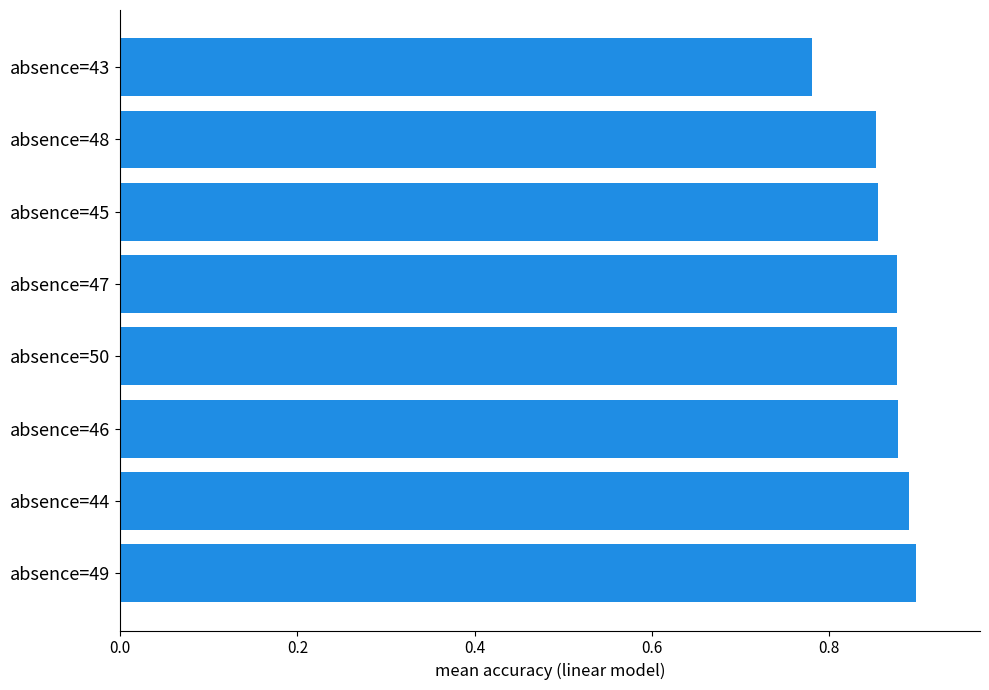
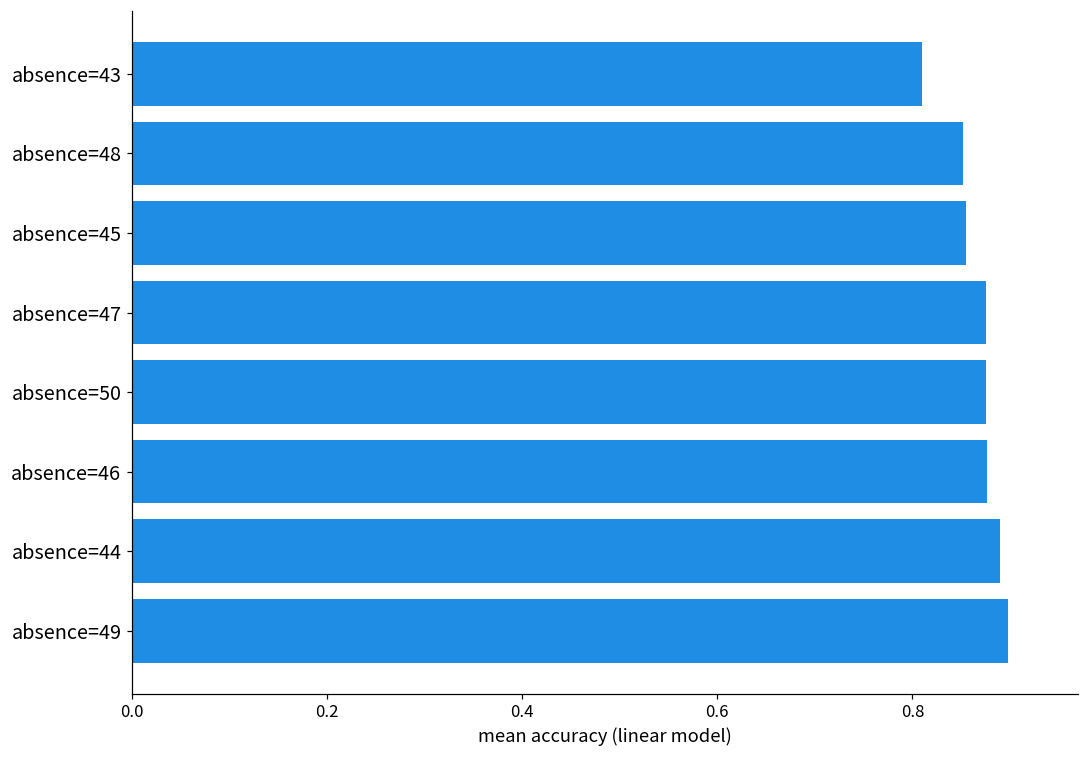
  {
-   "absence=43": 0.78,
+   "absence=43": 0.81,
    "absence=48": 0.85,
    "absence=45": 0.86,
    "absence=47": 0.88,
    "absence=50": 0.88,
    "absence=46": 0.88,
    "absence=44": 0.89,
    "absence=49": 0.90
  }
